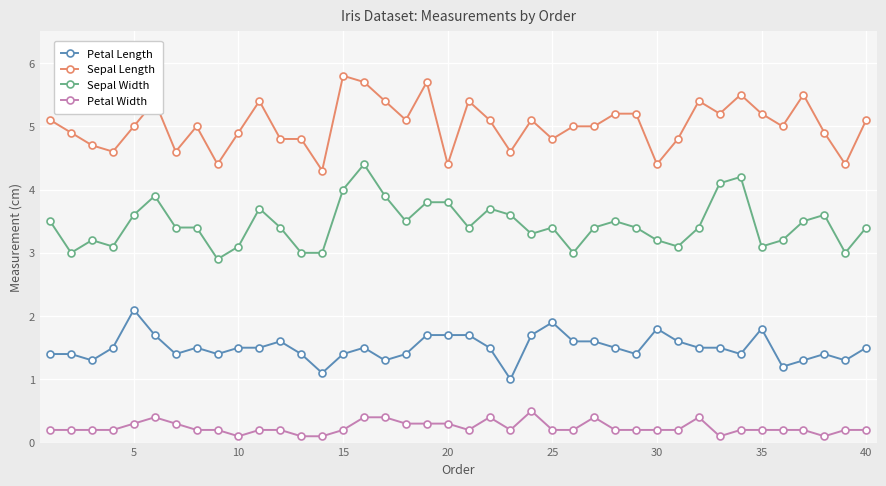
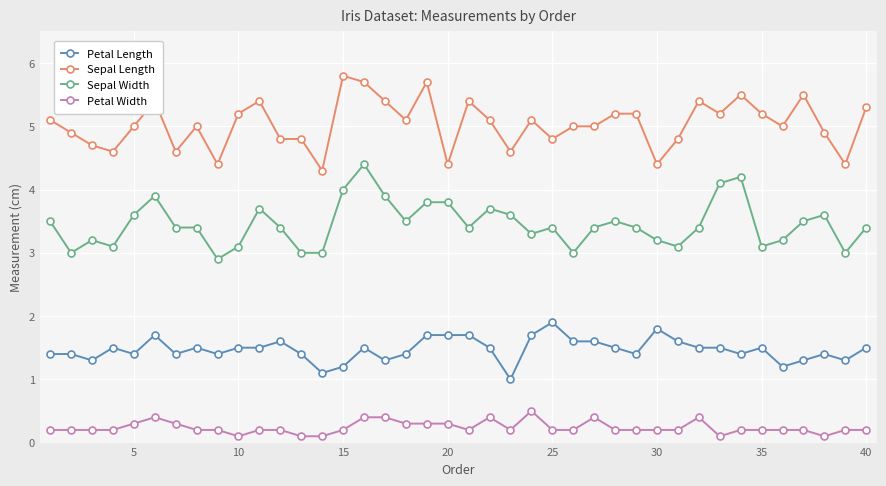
  {
    "Petal Length": {
-     "5": 2.1,
+     "5": 1.4,
      "10": 1.5,
-     "15": 1.4,
+     "15": 1.2,
      "20": 1.7,
      "25": 1.9,
      "30": 1.8,
-     "35": 1.8,
+     "35": 1.5,
      "40": 1.5
    },
    "Sepal Length": {
      "5": 5.0,
-     "10": 4.9,
+     "10": 5.2,
      "15": 5.8,
      "20": 4.4,
      "25": 4.8,
      "30": 4.4,
      "35": 5.2,
-     "40": 5.1
+     "40": 5.3
    },
    "Sepal Width": {
      "5": 3.6,
      "10": 3.1,
      "15": 4.0,
      "20": 3.8,
      "25": 3.4,
      "30": 3.2,
      "35": 3.1,
      "40": 3.4
    },
    "Petal Width": {
      "5": 0.3,
      "10": 0.1,
      "15": 0.2,
      "20": 0.3,
      "25": 0.2,
      "30": 0.2,
      "35": 0.2,
      "40": 0.2
    }
  }
